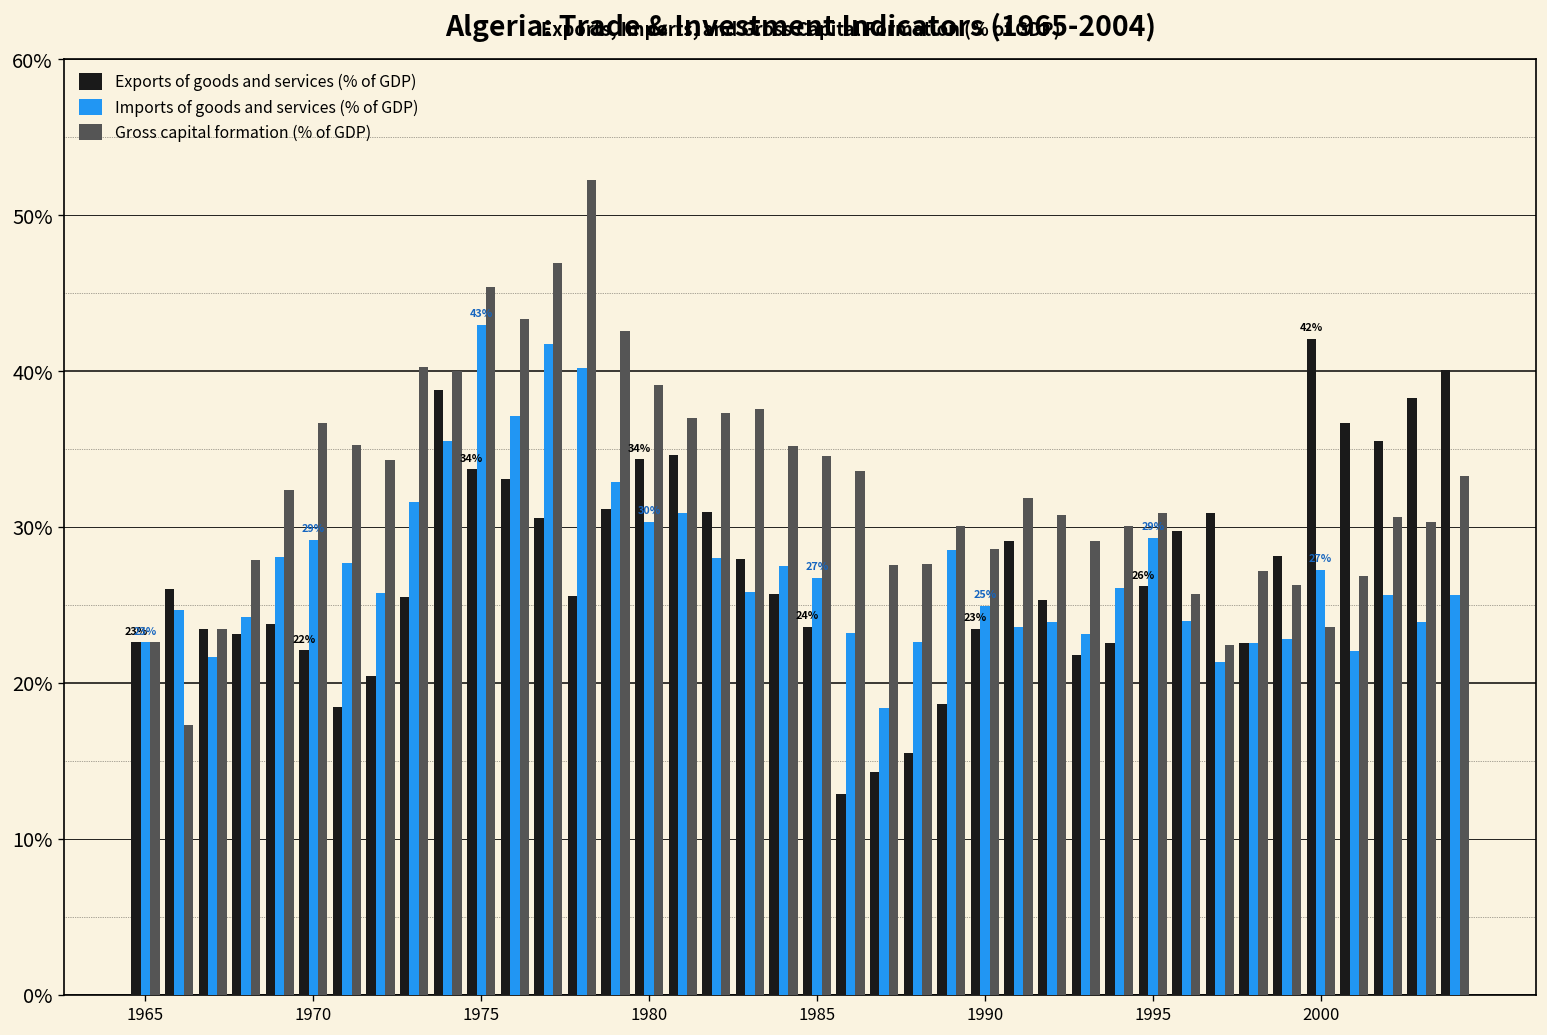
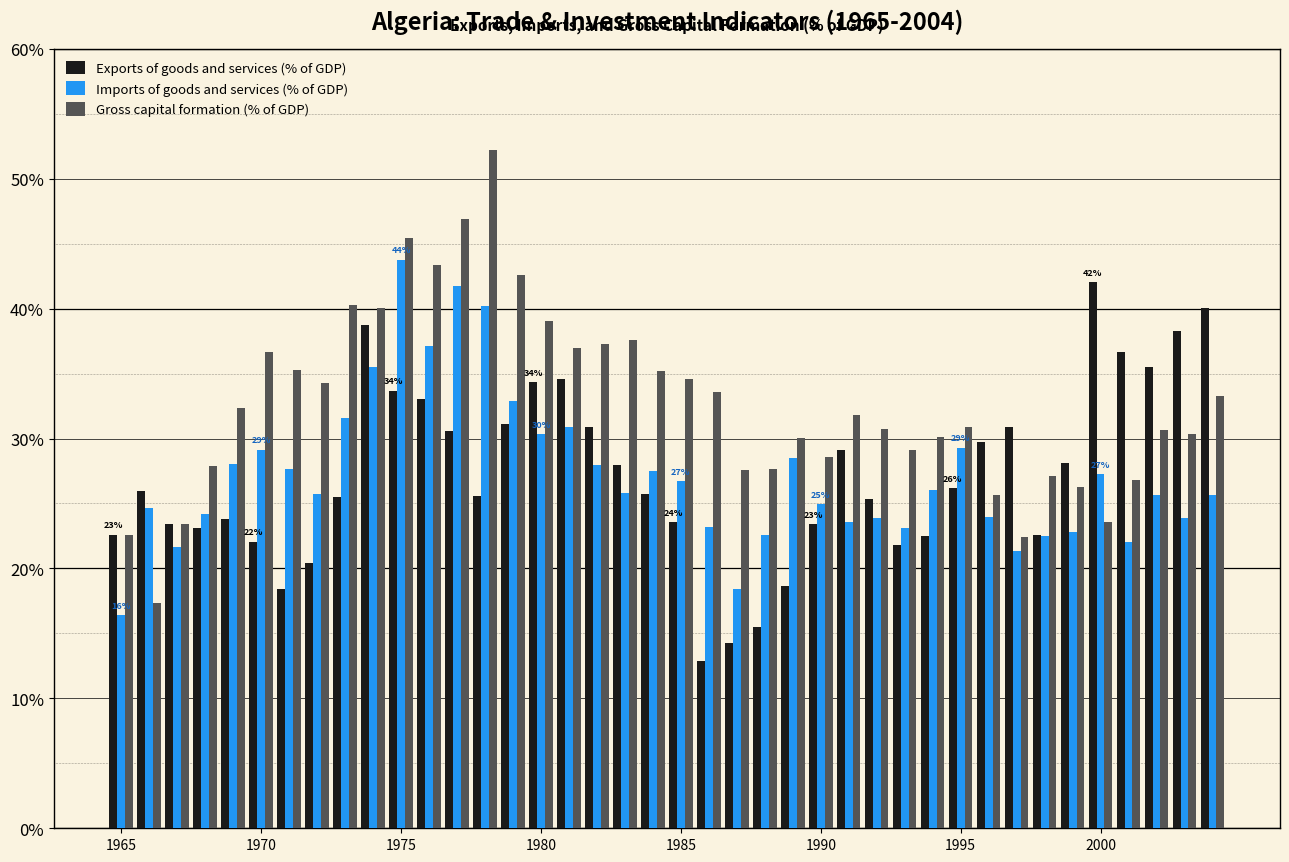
  {
    "Imports of goods and services (% of GDP)": {
-     "1965": "23%",
+     "1965": "16%",
      "1970": "29%",
-     "1975": "43%",
+     "1975": "44%",
      "1980": "30%",
      "1985": "27%",
      "1990": "25%",
      "1995": "29%",
      "2000": "27%"
    }
  }
